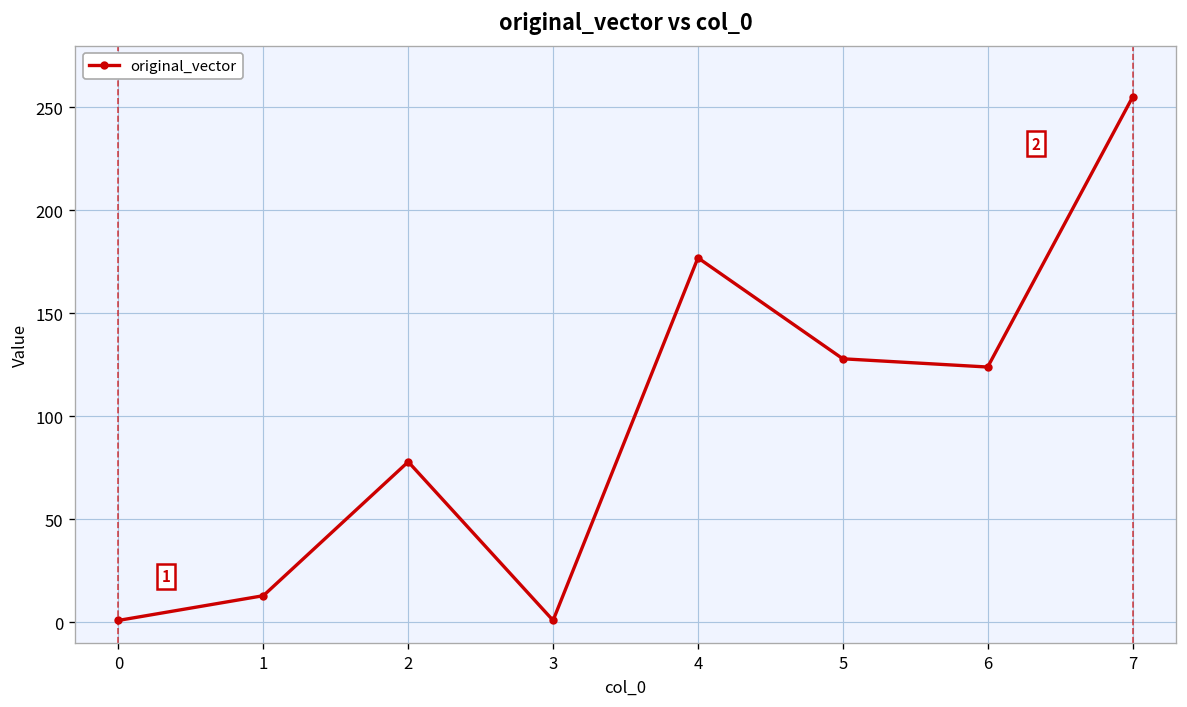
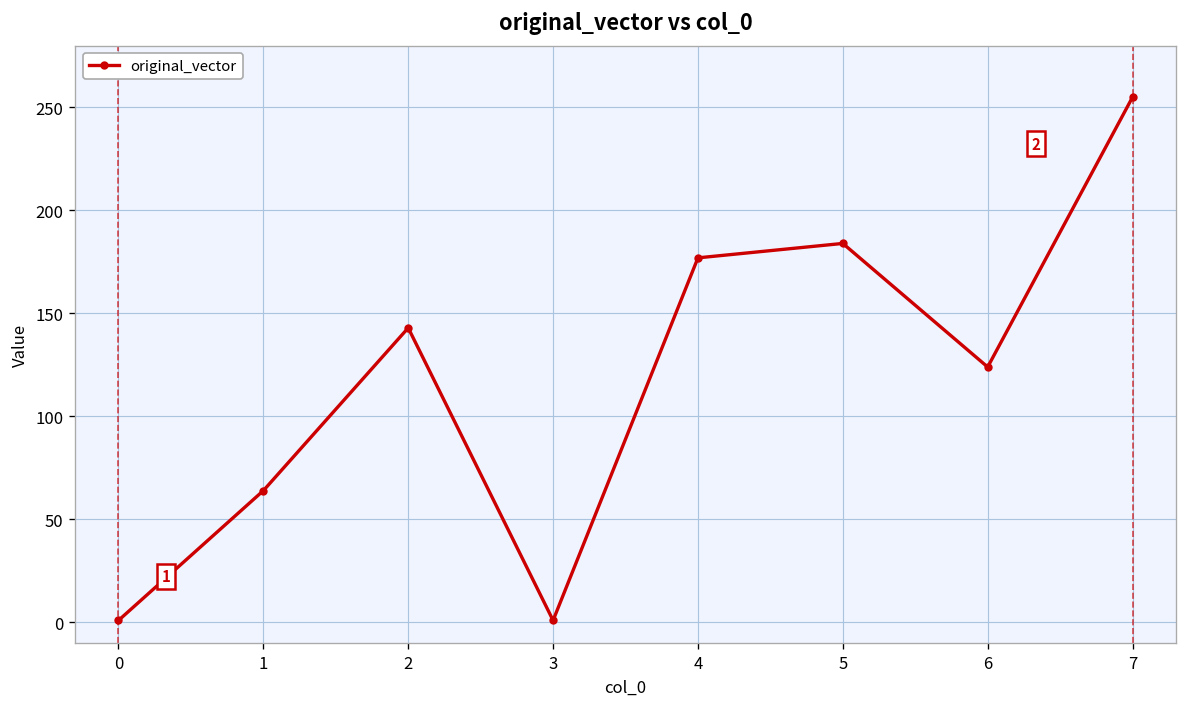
  {
    "0": 1,
-   "1": 13,
-   "2": 78,
+   "1": 64,
+   "2": 143,
    "3": 1,
    "4": 177,
-   "5": 128,
+   "5": 184,
    "6": 124,
    "7": 255
  }
